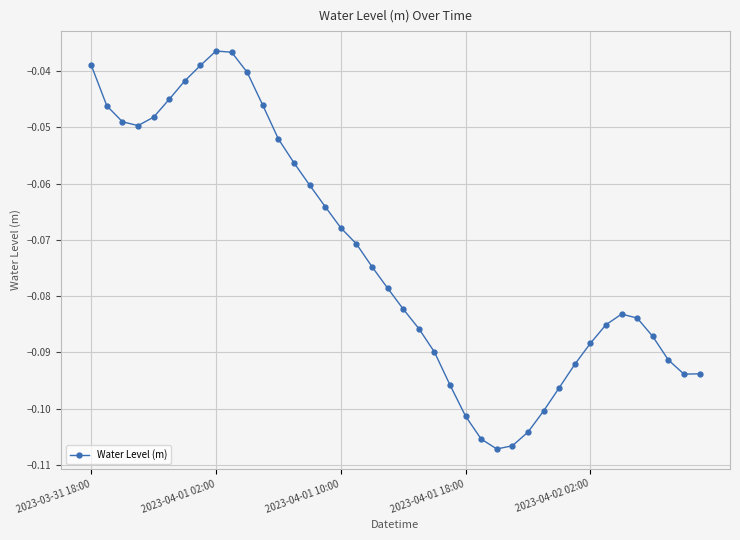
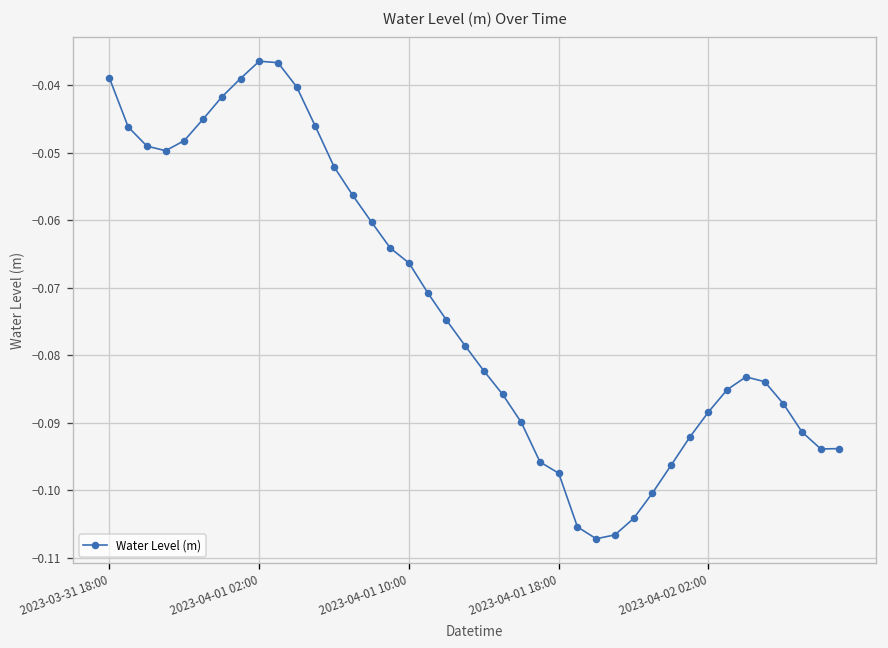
  {
    "2023-03-31 18:00": -0.039,
    "2023-04-01 02:00": -0.036,
-   "2023-04-01 10:00": -0.068,
-   "2023-04-01 18:00": -0.101,
+   "2023-04-01 10:00": -0.066,
+   "2023-04-01 18:00": -0.097,
    "2023-04-02 02:00": -0.088
  }
